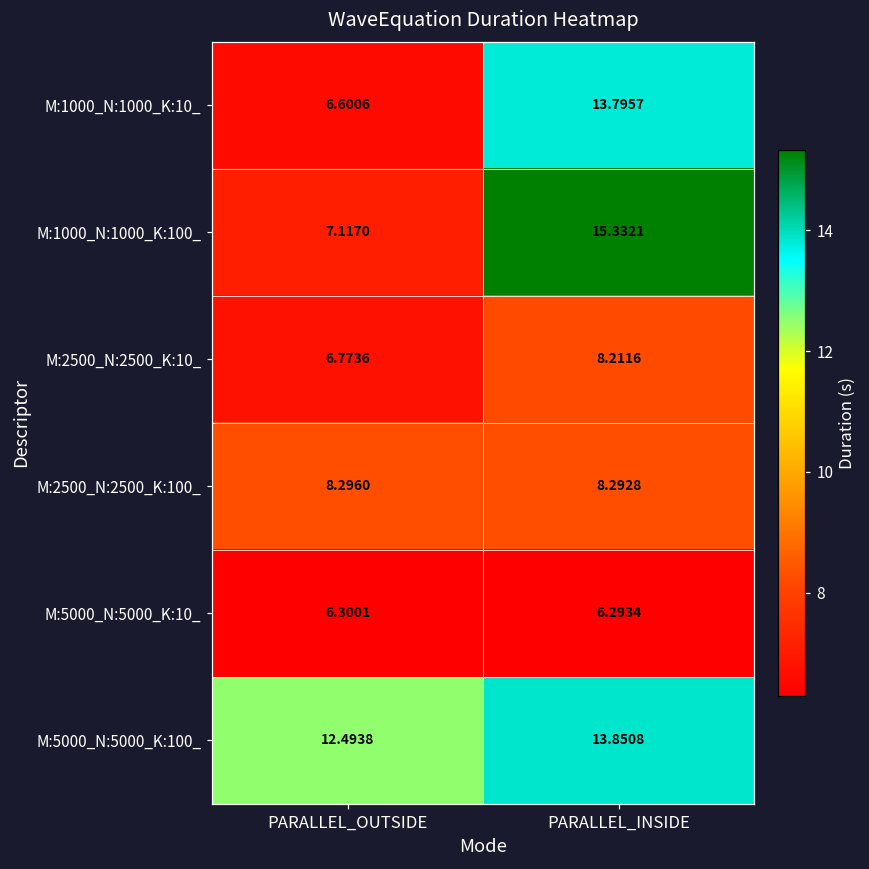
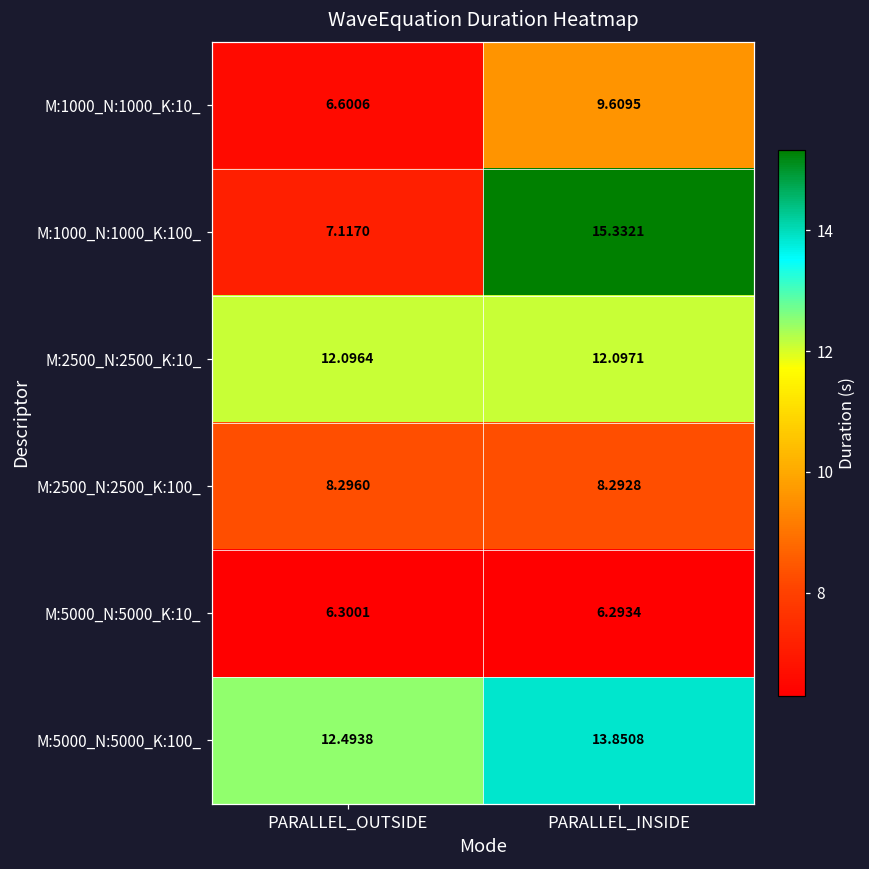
  {
    "M:1000_N:1000_K:10_": {
      "PARALLEL_OUTSIDE": 6.6006,
-     "PARALLEL_INSIDE": 13.7957
+     "PARALLEL_INSIDE": 9.6095
    },
    "M:1000_N:1000_K:100_": {
      "PARALLEL_OUTSIDE": 7.1170,
      "PARALLEL_INSIDE": 15.3321
    },
    "M:2500_N:2500_K:10_": {
-     "PARALLEL_OUTSIDE": 6.7736,
-     "PARALLEL_INSIDE": 8.2116
+     "PARALLEL_OUTSIDE": 12.0964,
+     "PARALLEL_INSIDE": 12.0971
    },
    "M:2500_N:2500_K:100_": {
      "PARALLEL_OUTSIDE": 8.2960,
      "PARALLEL_INSIDE": 8.2928
    },
    "M:5000_N:5000_K:10_": {
      "PARALLEL_OUTSIDE": 6.3001,
      "PARALLEL_INSIDE": 6.2934
    },
    "M:5000_N:5000_K:100_": {
      "PARALLEL_OUTSIDE": 12.4938,
      "PARALLEL_INSIDE": 13.8508
    }
  }
